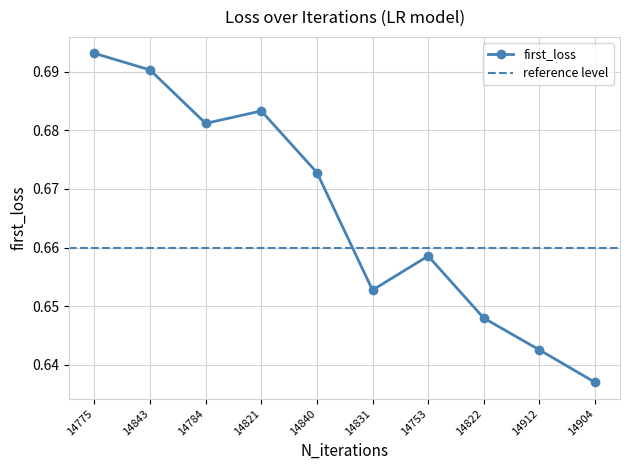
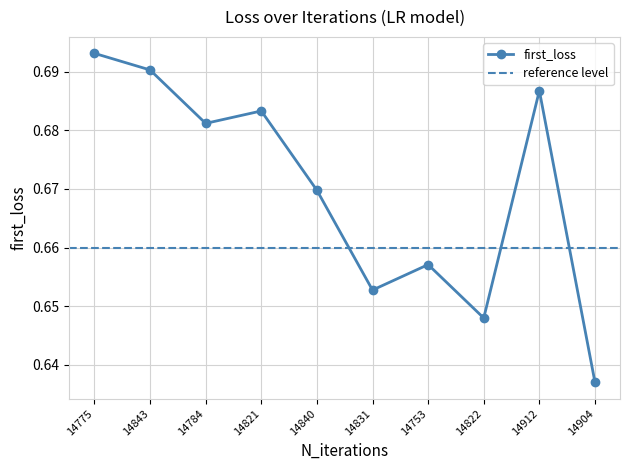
  {
    "14775": 0.693,
    "14843": 0.690,
    "14784": 0.681,
    "14821": 0.683,
-   "14840": 0.673,
+   "14840": 0.670,
    "14831": 0.653,
-   "14753": 0.659,
+   "14753": 0.657,
    "14822": 0.648,
-   "14912": 0.643,
+   "14912": 0.687,
    "14904": 0.637
  }
